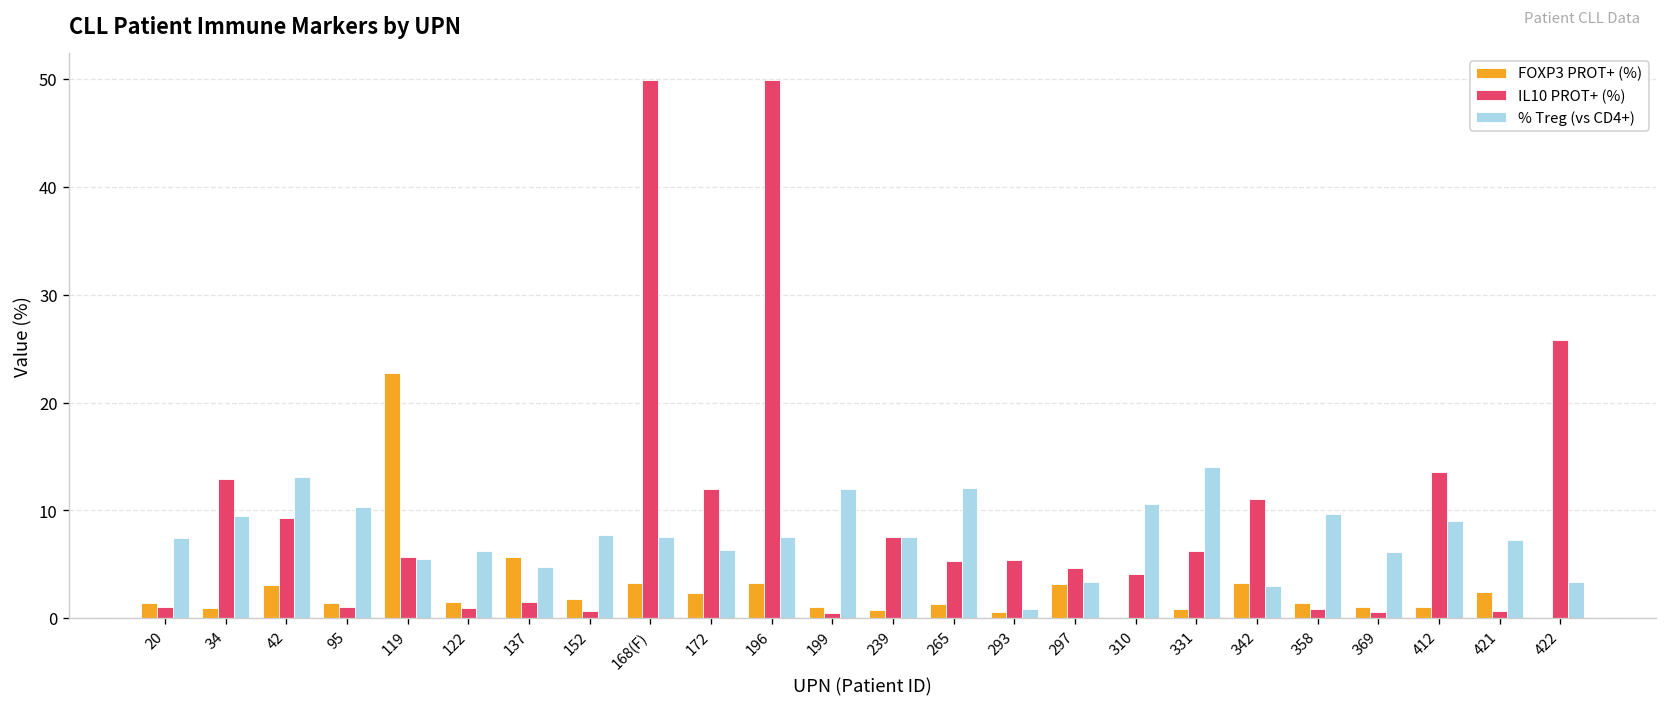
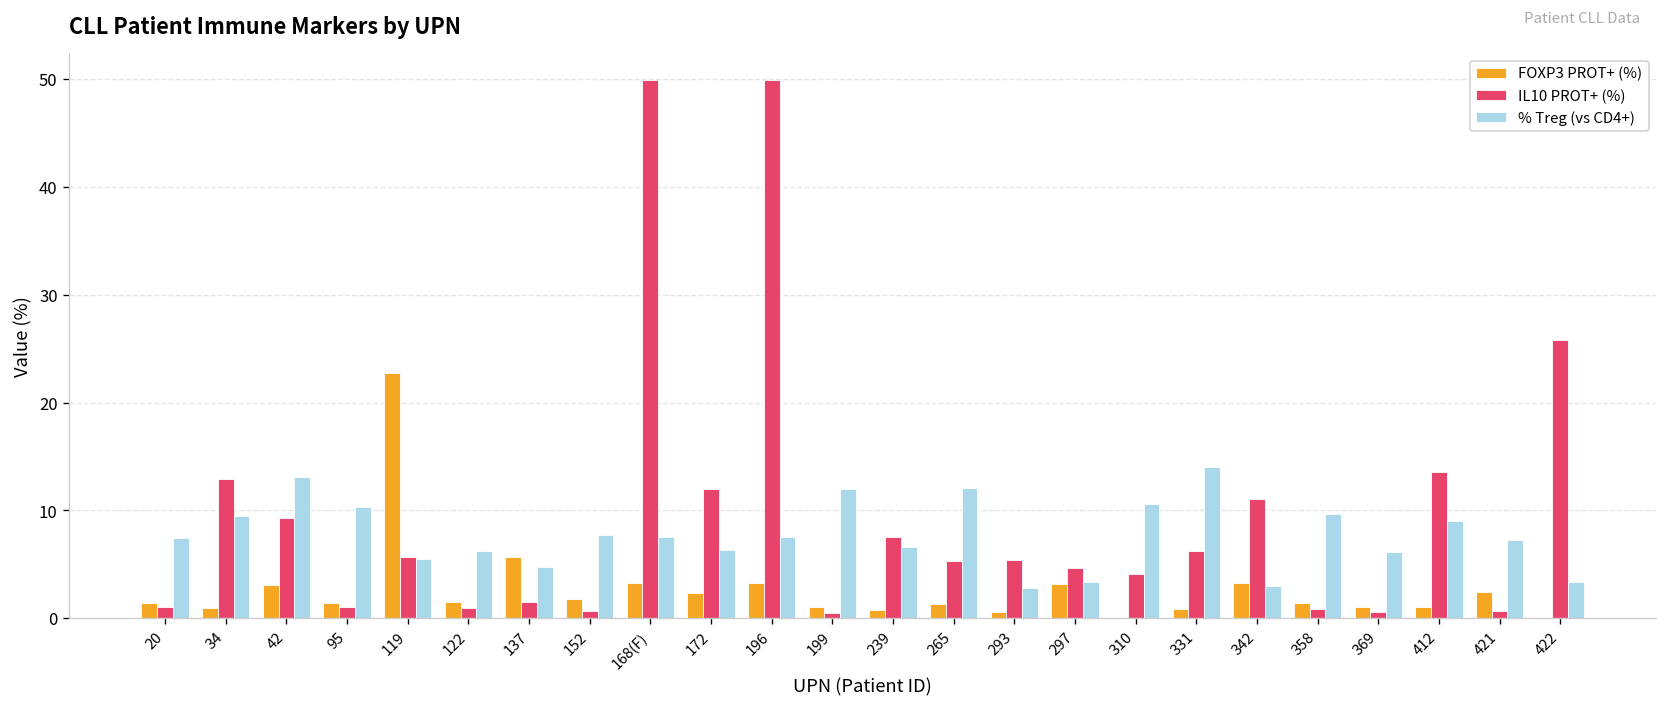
  {
    "FOXP3 PROT+ (%)": {
      "20": 1,
      "34": 1,
      "42": 3,
      "95": 1,
      "119": 23,
      "122": 2,
      "137": 6,
      "152": 2,
      "168(F)": 3,
      "172": 2,
      "196": 3,
      "199": 1,
      "239": 1,
      "265": 1,
      "293": 1,
      "297": 3,
      "310": 0,
      "331": 1,
      "342": 3,
      "358": 1,
      "369": 1,
      "412": 1,
      "421": 2,
      "422": 0
    },
    "IL10 PROT+ (%)": {
      "20": 1,
      "34": 13,
      "42": 9,
      "95": 1,
      "119": 6,
      "122": 1,
      "137": 2,
      "152": 1,
      "168(F)": 50,
      "172": 12,
      "196": 50,
      "199": 0,
      "239": 8,
      "265": 5,
      "293": 5,
      "297": 5,
      "310": 4,
      "331": 6,
      "342": 11,
      "358": 1,
      "369": 1,
      "412": 14,
      "421": 1,
      "422": 26
    },
    "% Treg (vs CD4+)": {
      "20": 7,
      "34": 9,
      "42": 13,
      "95": 10,
      "119": 6,
      "122": 6,
      "137": 5,
      "152": 8,
      "168(F)": 8,
      "172": 6,
      "196": 8,
      "199": 12,
-     "239": 8,
+     "239": 7,
      "265": 12,
-     "293": 1,
+     "293": 3,
      "297": 3,
      "310": 11,
      "331": 14,
      "342": 3,
      "358": 10,
      "369": 6,
      "412": 9,
      "421": 7,
      "422": 3
    }
  }
